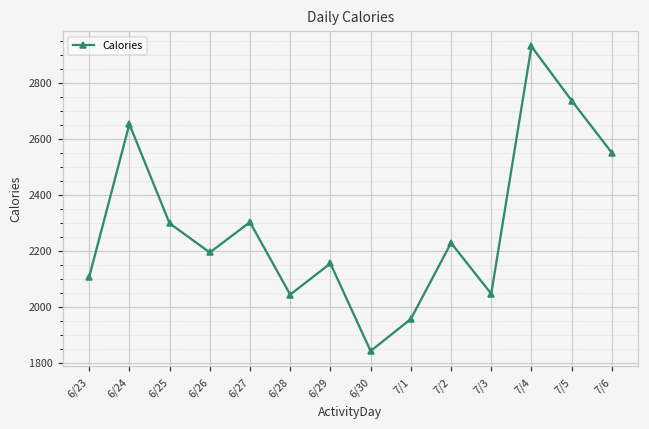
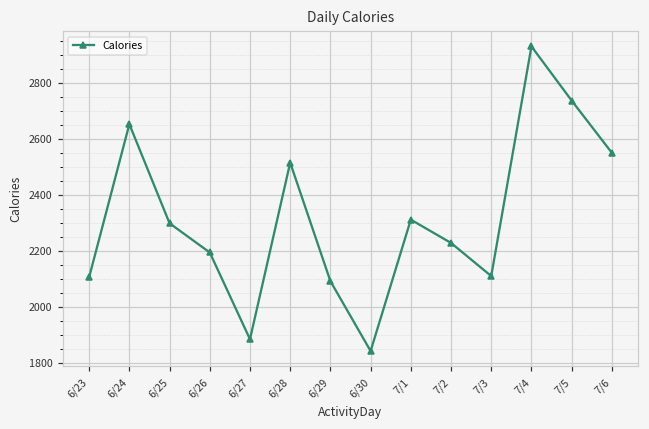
  {
    "6/23": 2110,
    "6/24": 2650,
    "6/25": 2300,
    "6/26": 2200,
-   "6/27": 2300,
-   "6/28": 2050,
-   "6/29": 2160,
+   "6/27": 1890,
+   "6/28": 2520,
+   "6/29": 2090,
    "6/30": 1840,
-   "7/1": 1960,
+   "7/1": 2310,
    "7/2": 2230,
-   "7/3": 2050,
+   "7/3": 2110,
    "7/4": 2930,
    "7/5": 2740,
    "7/6": 2550
  }
